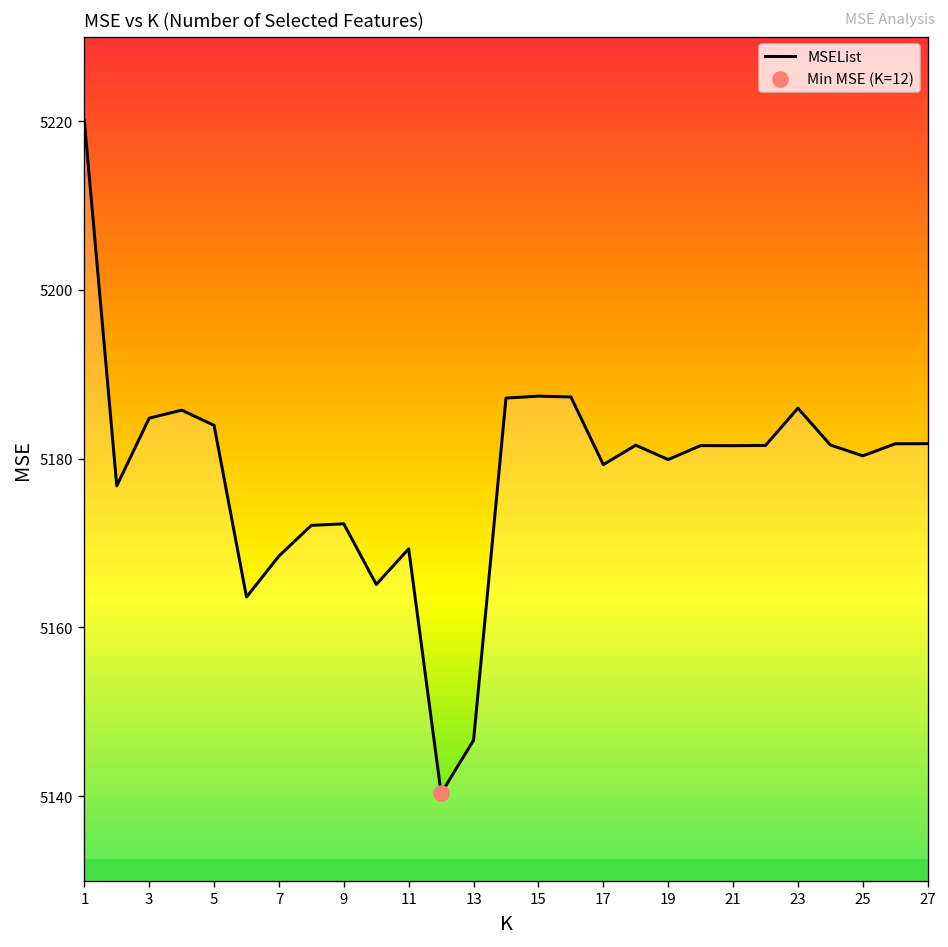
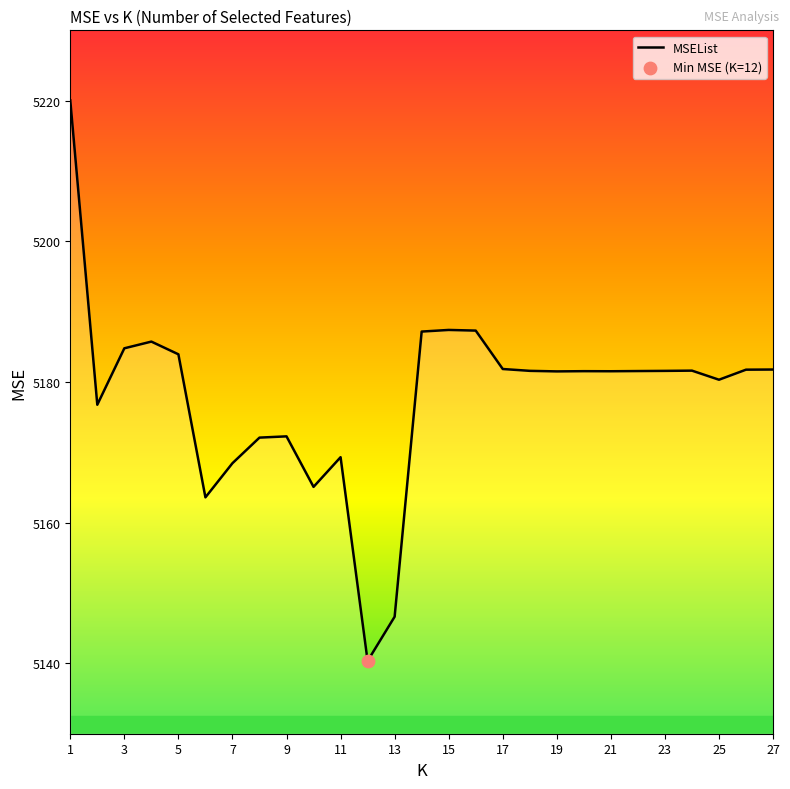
  {
    "MSEList": {
      "1": 5220,
      "3": 5185,
      "5": 5184,
      "7": 5168,
      "9": 5172,
      "11": 5169,
      "13": 5147,
      "15": 5187,
-     "17": 5179,
-     "19": 5180,
+     "17": 5182,
+     "19": 5182,
      "21": 5182,
-     "23": 5186,
+     "23": 5182,
      "25": 5180,
      "27": 5182
    }
  }
